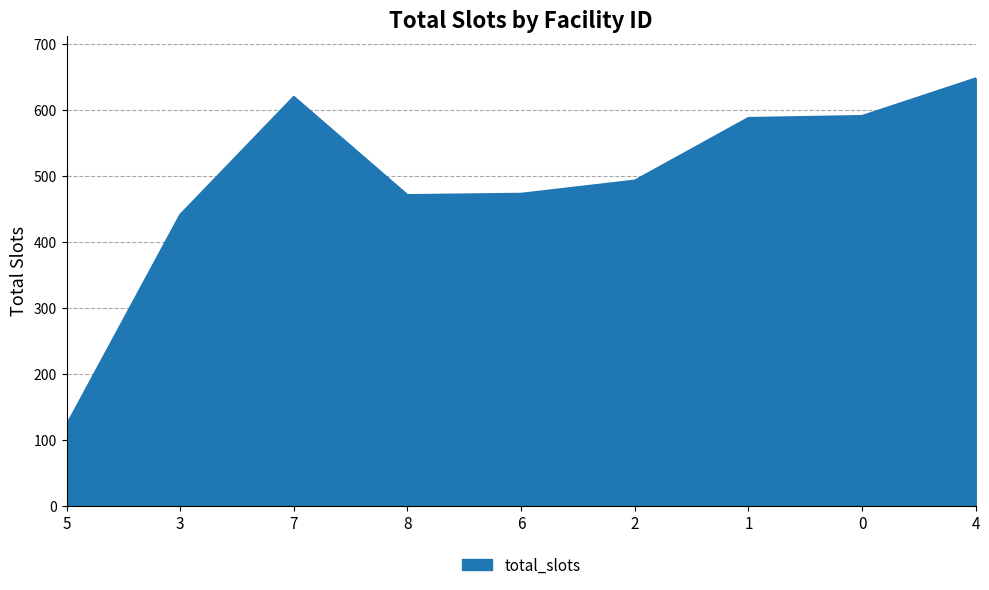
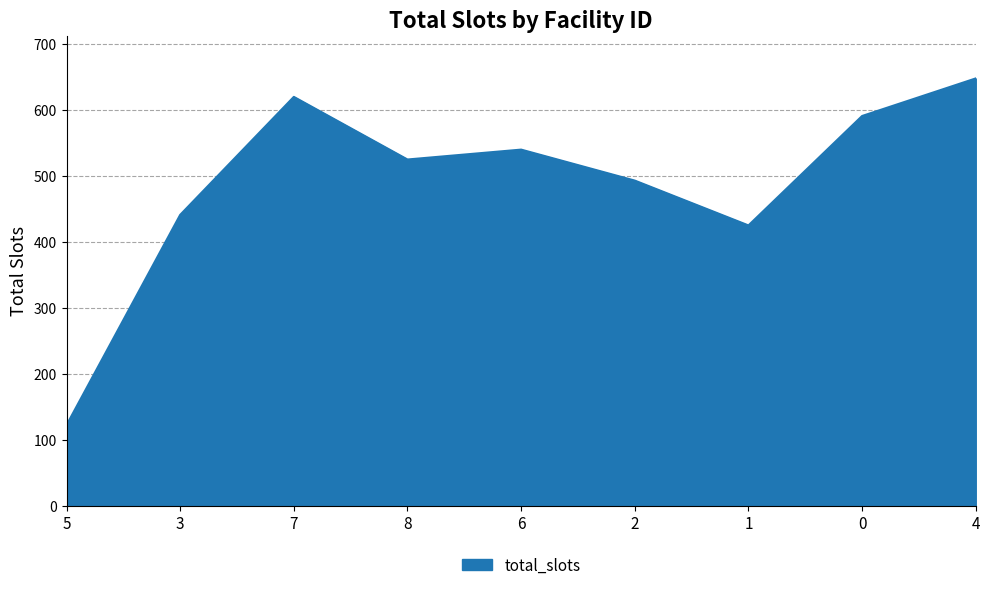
  {
    "5": 120,
    "3": 440,
    "7": 620,
-   "8": 470,
-   "6": 470,
+   "8": 530,
+   "6": 540,
    "2": 490,
-   "1": 590,
+   "1": 430,
    "0": 590,
    "4": 650
  }
